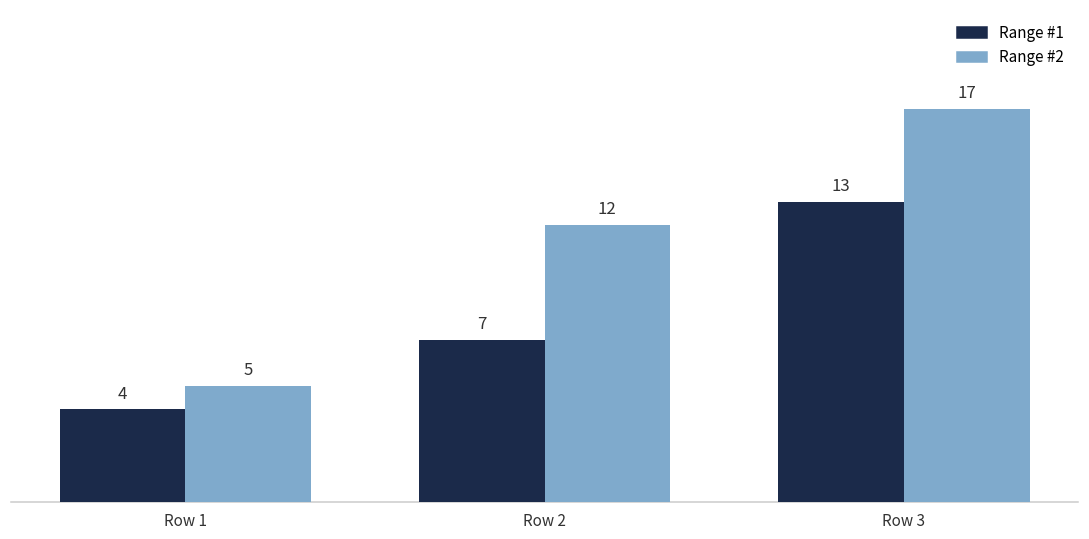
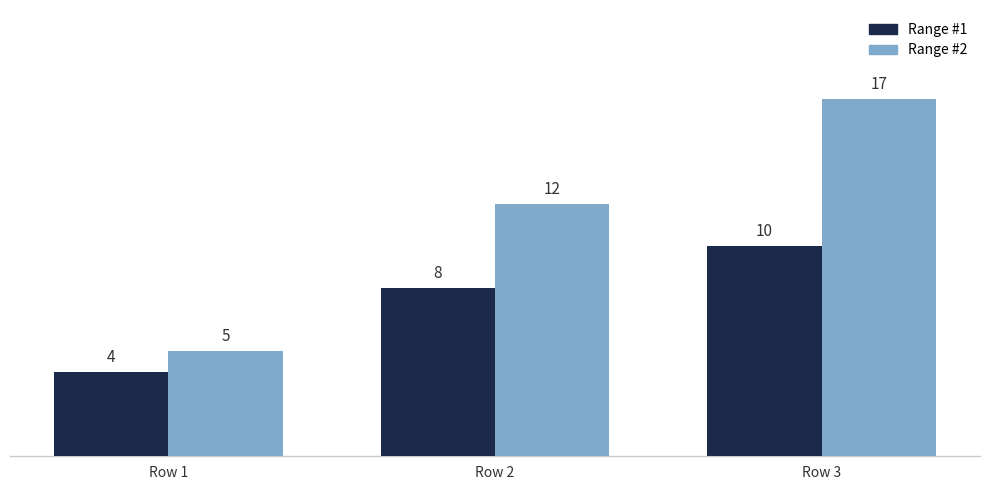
  {
    "Range #1": {
      "Row 1": 4,
-     "Row 2": 7,
-     "Row 3": 13
+     "Row 2": 8,
+     "Row 3": 10
    },
    "Range #2": {
      "Row 1": 5,
      "Row 2": 12,
      "Row 3": 17
    }
  }
